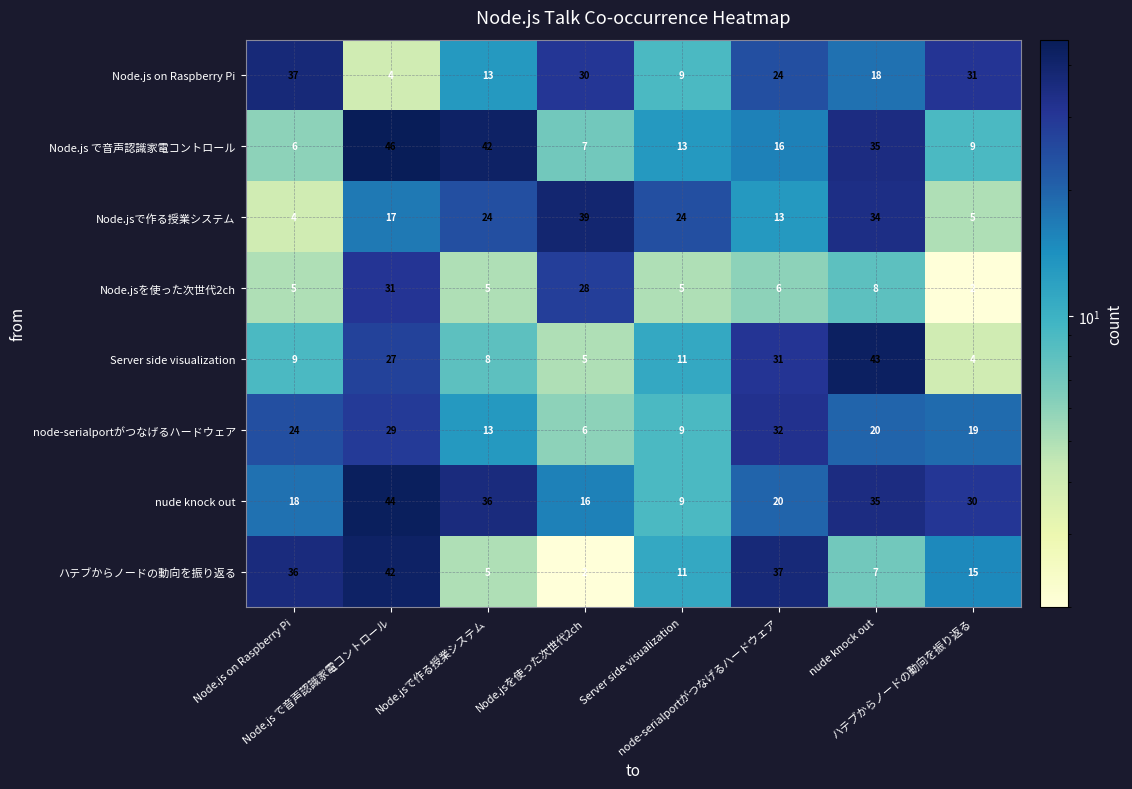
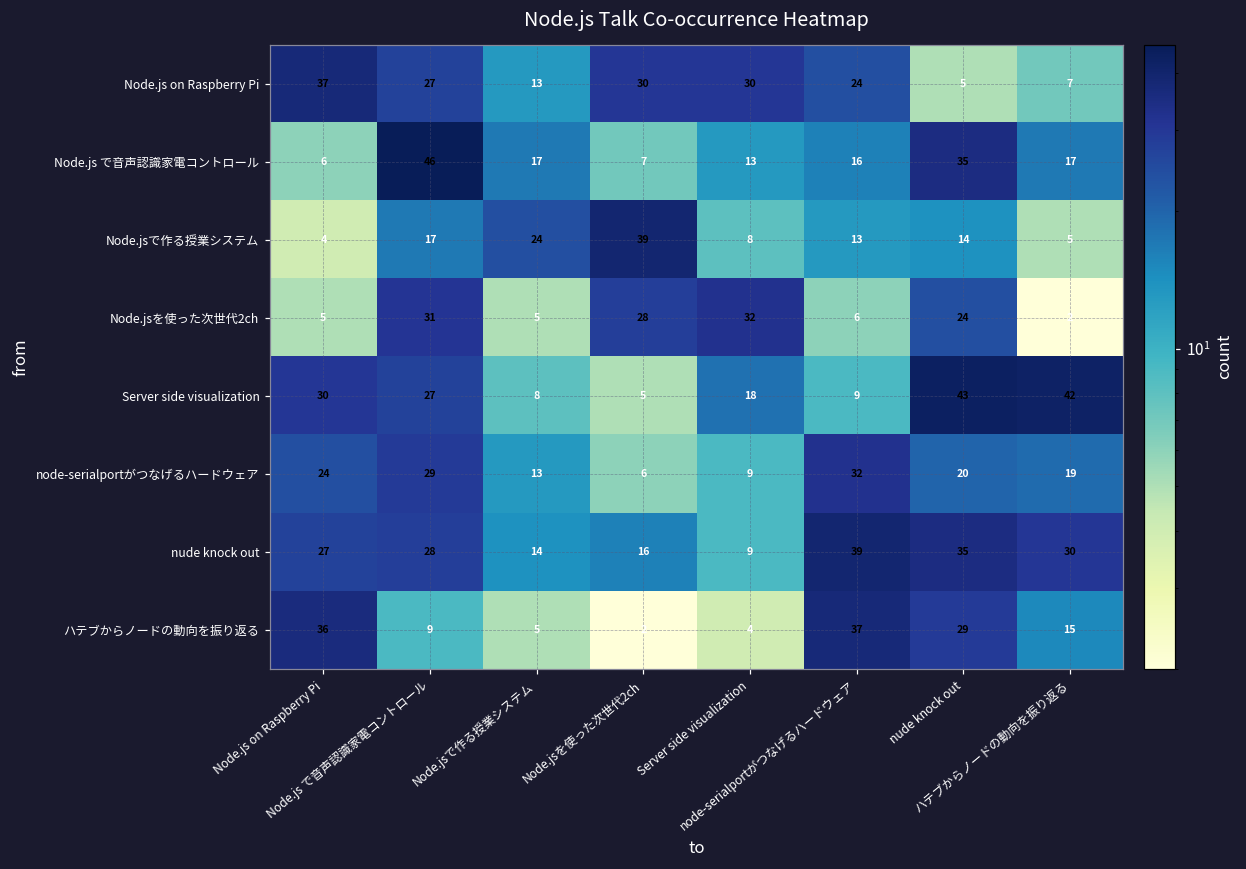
  {
    "Node.js on Raspberry Pi": {
      "Node.js on Raspberry Pi": 37,
-     "Node.js で音声認識家電コントロール": 4,
+     "Node.js で音声認識家電コントロール": 27,
      "Node.jsで作る授業システム": 13,
      "Node.jsを使った次世代2ch": 30,
-     "Server side visualization": 9,
+     "Server side visualization": 30,
      "node-serialportがつなげるハードウェア": 24,
-     "nude knock out": 18,
-     "ハテブからノードの動向を振り返る": 31
+     "nude knock out": 5,
+     "ハテブからノードの動向を振り返る": 7
    },
    "Node.js で音声認識家電コントロール": {
      "Node.js on Raspberry Pi": 6,
      "Node.js で音声認識家電コントロール": 46,
-     "Node.jsで作る授業システム": 42,
+     "Node.jsで作る授業システム": 17,
      "Node.jsを使った次世代2ch": 7,
      "Server side visualization": 13,
      "node-serialportがつなげるハードウェア": 16,
      "nude knock out": 35,
-     "ハテブからノードの動向を振り返る": 9
+     "ハテブからノードの動向を振り返る": 17
    },
    "Node.jsで作る授業システム": {
      "Node.js on Raspberry Pi": 4,
      "Node.js で音声認識家電コントロール": 17,
      "Node.jsで作る授業システム": 24,
      "Node.jsを使った次世代2ch": 39,
-     "Server side visualization": 24,
+     "Server side visualization": 8,
      "node-serialportがつなげるハードウェア": 13,
-     "nude knock out": 34,
+     "nude knock out": 14,
      "ハテブからノードの動向を振り返る": 5
    },
    "Node.jsを使った次世代2ch": {
      "Node.js on Raspberry Pi": 5,
      "Node.js で音声認識家電コントロール": 31,
      "Node.jsで作る授業システム": 5,
      "Node.jsを使った次世代2ch": 28,
-     "Server side visualization": 5,
+     "Server side visualization": 32,
      "node-serialportがつなげるハードウェア": 6,
-     "nude knock out": 8
+     "nude knock out": 24
    },
    "Server side visualization": {
-     "Node.js on Raspberry Pi": 9,
+     "Node.js on Raspberry Pi": 30,
      "Node.js で音声認識家電コントロール": 27,
      "Node.jsで作る授業システム": 8,
      "Node.jsを使った次世代2ch": 5,
-     "Server side visualization": 11,
-     "node-serialportがつなげるハードウェア": 31,
+     "Server side visualization": 18,
+     "node-serialportがつなげるハードウェア": 9,
      "nude knock out": 43,
-     "ハテブからノードの動向を振り返る": 4
+     "ハテブからノードの動向を振り返る": 42
    },
    "node-serialportがつなげるハードウェア": {
      "Node.js on Raspberry Pi": 24,
      "Node.js で音声認識家電コントロール": 29,
      "Node.jsで作る授業システム": 13,
      "Node.jsを使った次世代2ch": 6,
      "Server side visualization": 9,
      "node-serialportがつなげるハードウェア": 32,
      "nude knock out": 20,
      "ハテブからノードの動向を振り返る": 19
    },
    "nude knock out": {
-     "Node.js on Raspberry Pi": 18,
-     "Node.js で音声認識家電コントロール": 44,
-     "Node.jsで作る授業システム": 36,
+     "Node.js on Raspberry Pi": 27,
+     "Node.js で音声認識家電コントロール": 28,
+     "Node.jsで作る授業システム": 14,
      "Node.jsを使った次世代2ch": 16,
      "Server side visualization": 9,
-     "node-serialportがつなげるハードウェア": 20,
+     "node-serialportがつなげるハードウェア": 39,
      "nude knock out": 35,
      "ハテブからノードの動向を振り返る": 30
    },
    "ハテブからノードの動向を振り返る": {
      "Node.js on Raspberry Pi": 36,
-     "Node.js で音声認識家電コントロール": 42,
+     "Node.js で音声認識家電コントロール": 9,
      "Node.jsで作る授業システム": 5,
-     "Server side visualization": 11,
+     "Server side visualization": 4,
      "node-serialportがつなげるハードウェア": 37,
-     "nude knock out": 7,
+     "nude knock out": 29,
      "ハテブからノードの動向を振り返る": 15
    }
  }
